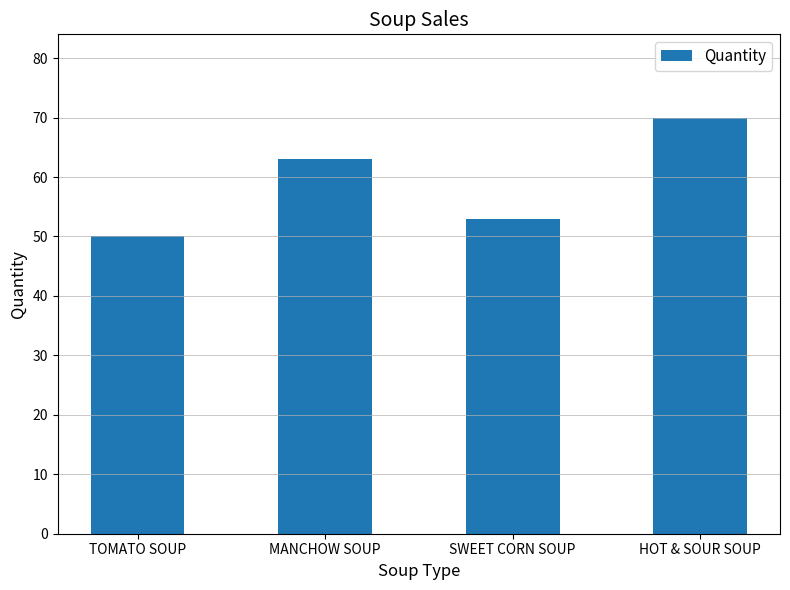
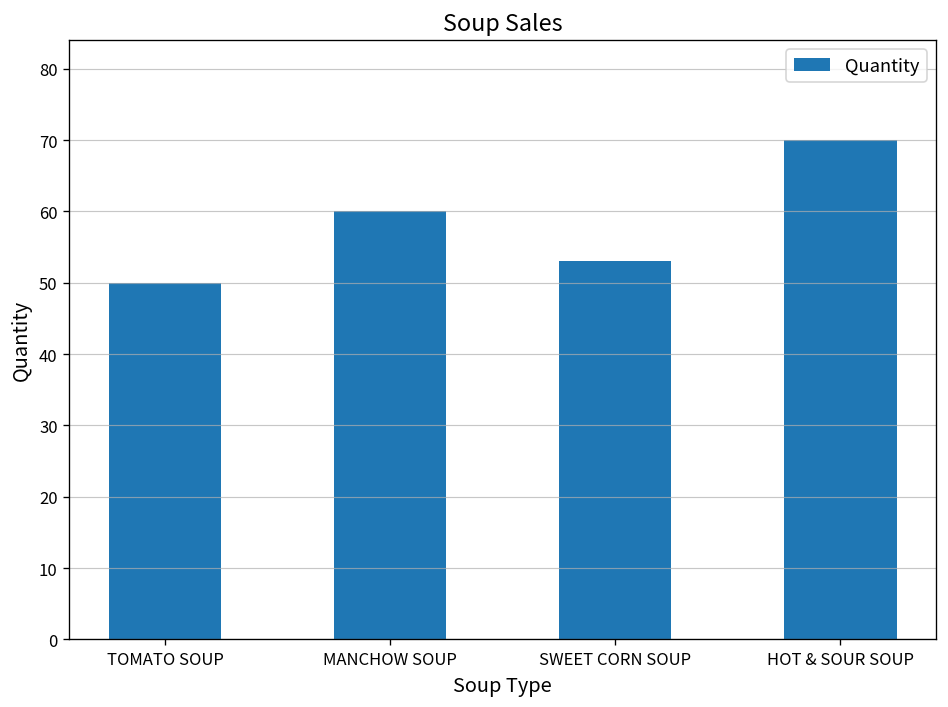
  {
    "TOMATO SOUP": 50,
-   "MANCHOW SOUP": 63,
+   "MANCHOW SOUP": 60,
    "SWEET CORN SOUP": 53,
    "HOT & SOUR SOUP": 70
  }
